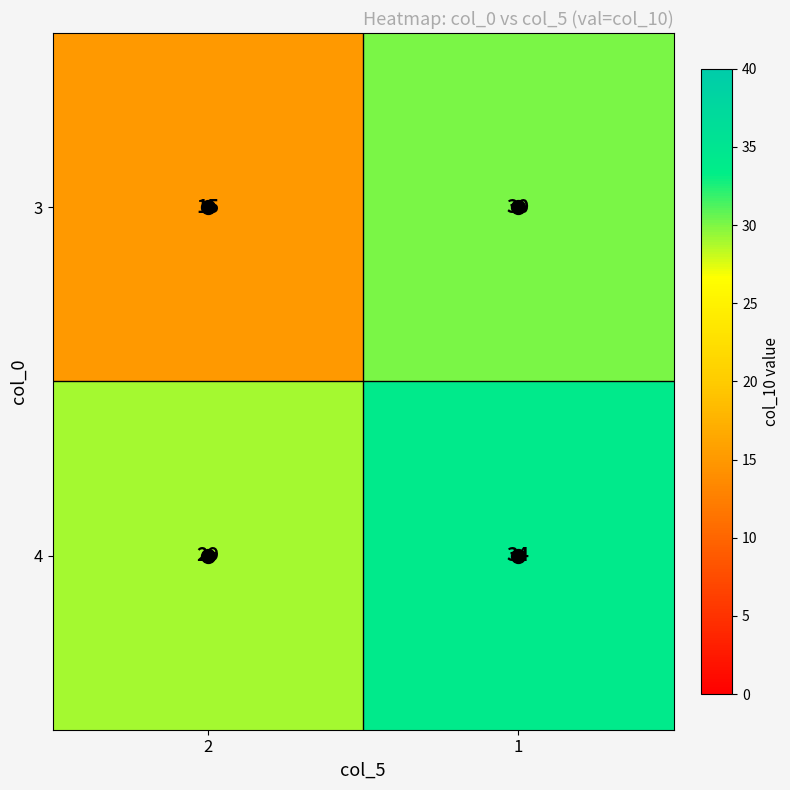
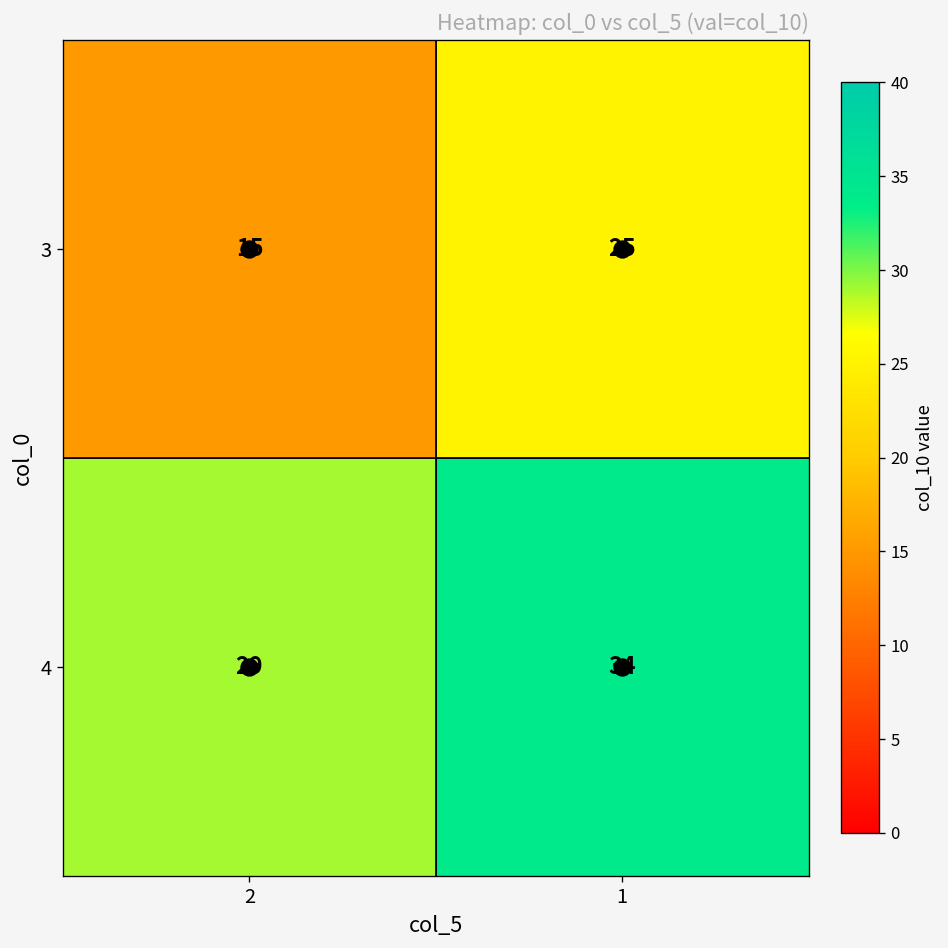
  {
    "3": {
-     "1": 30
+     "1": 25
    }
  }
